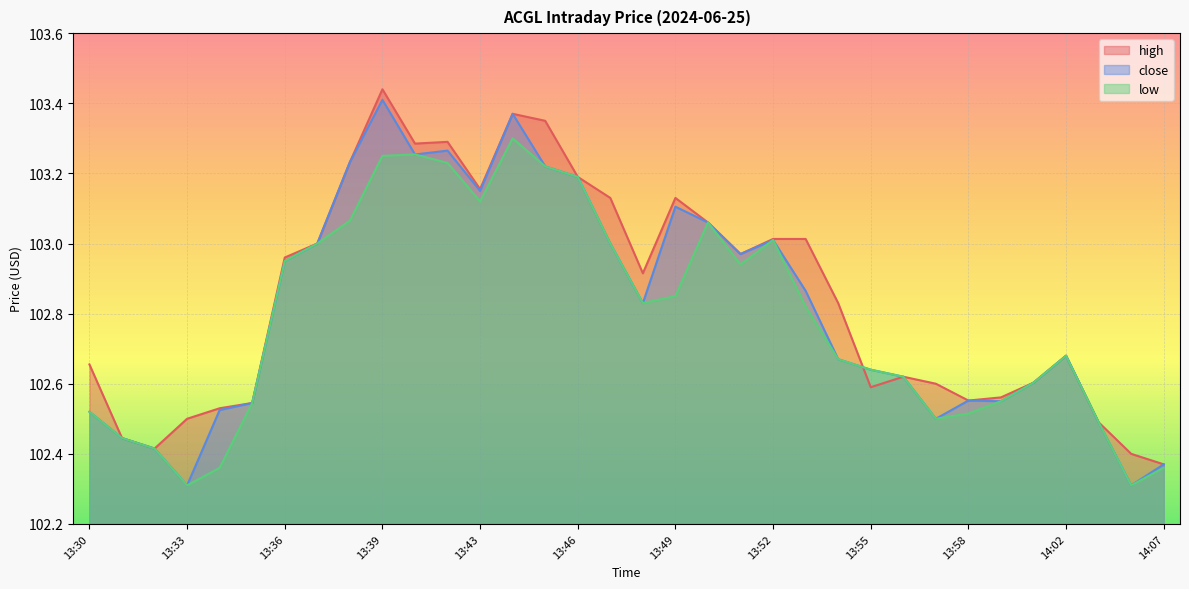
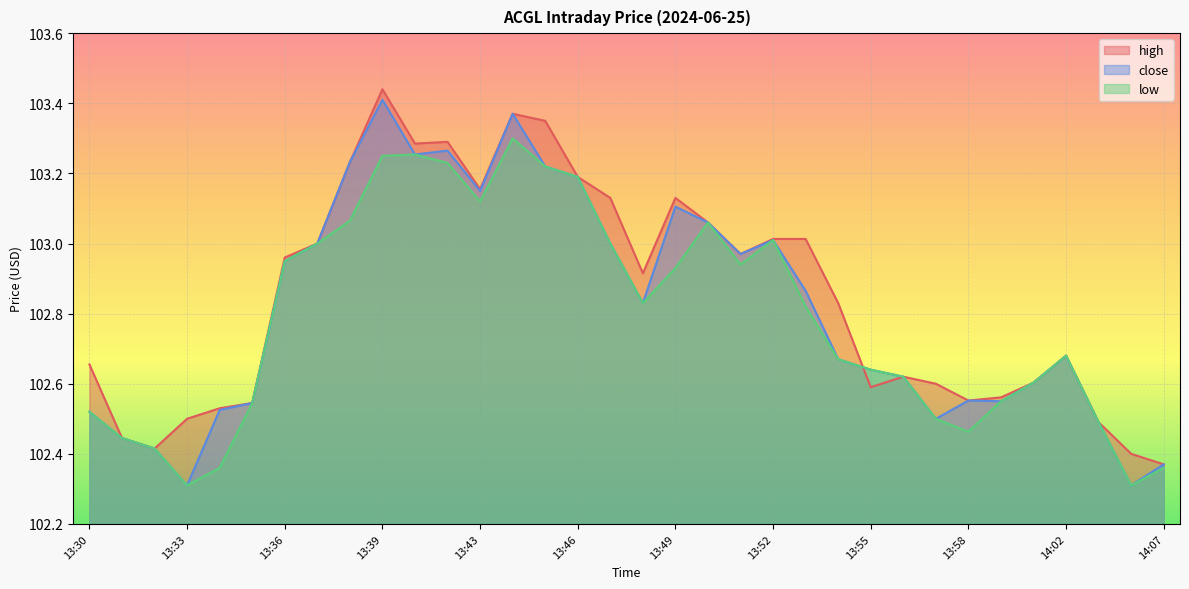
  {
    "high": {
      "13:30": 102.66,
      "13:33": 102.50,
      "13:36": 102.96,
      "13:39": 103.44,
      "13:49": 103.13,
      "13:55": 102.59
    },
    "close": {
      "13:39": 103.41,
      "13:49": 103.11
    },
    "low": {
      "13:39": 103.25,
      "13:43": 103.12,
-     "13:49": 102.85,
-     "13:58": 102.52,
+     "13:49": 102.93,
+     "13:58": 102.46,
      "14:07": 102.36
    }
  }
